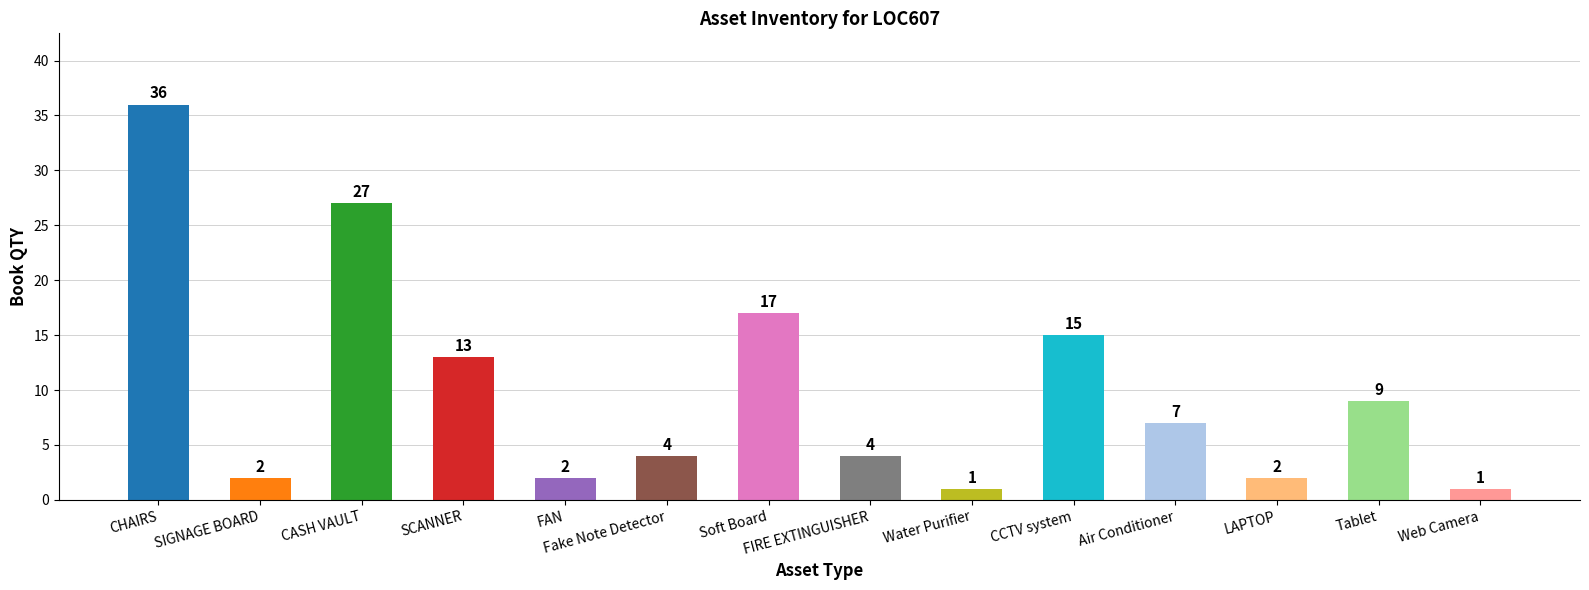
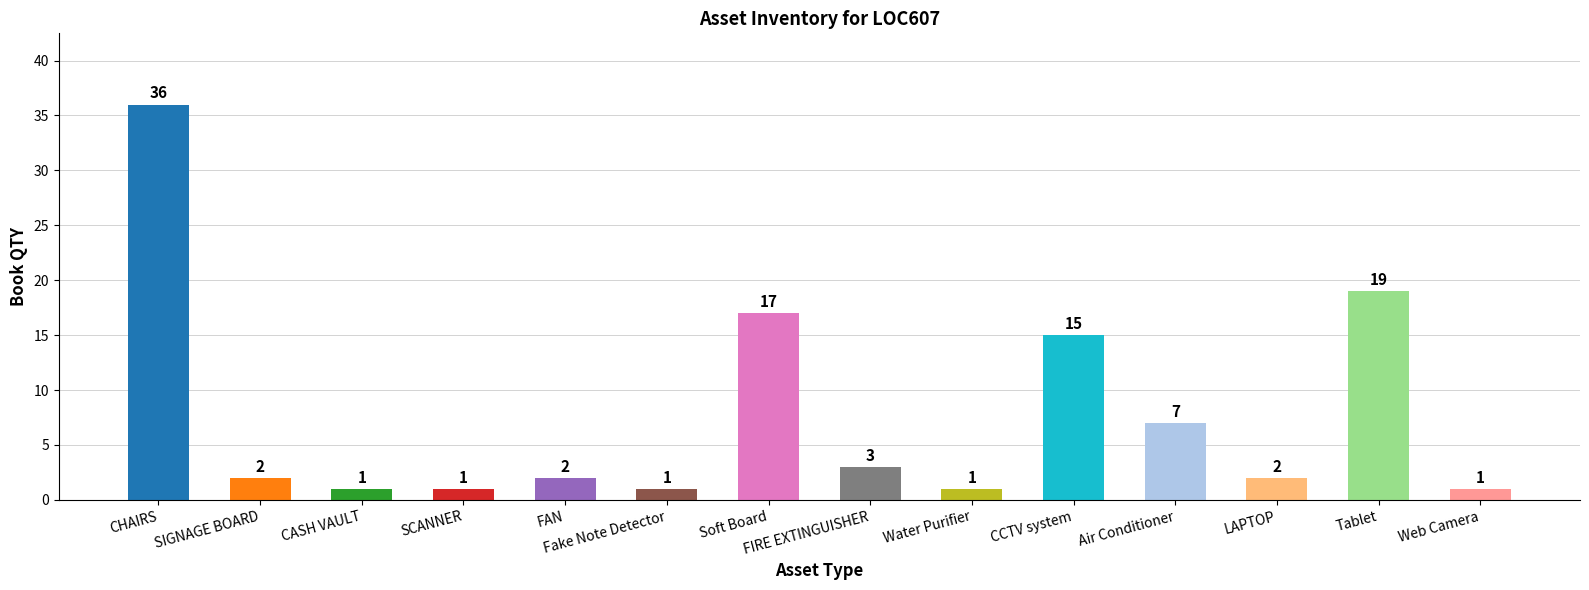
  {
    "CHAIRS": 36,
    "SIGNAGE BOARD": 2,
-   "CASH VAULT": 27,
-   "SCANNER": 13,
+   "CASH VAULT": 1,
+   "SCANNER": 1,
    "FAN": 2,
-   "Fake Note Detector": 4,
+   "Fake Note Detector": 1,
    "Soft Board": 17,
-   "FIRE EXTINGUISHER": 4,
+   "FIRE EXTINGUISHER": 3,
    "Water Purifier": 1,
    "CCTV system": 15,
    "Air Conditioner": 7,
    "LAPTOP": 2,
-   "Tablet": 9,
+   "Tablet": 19,
    "Web Camera": 1
  }
